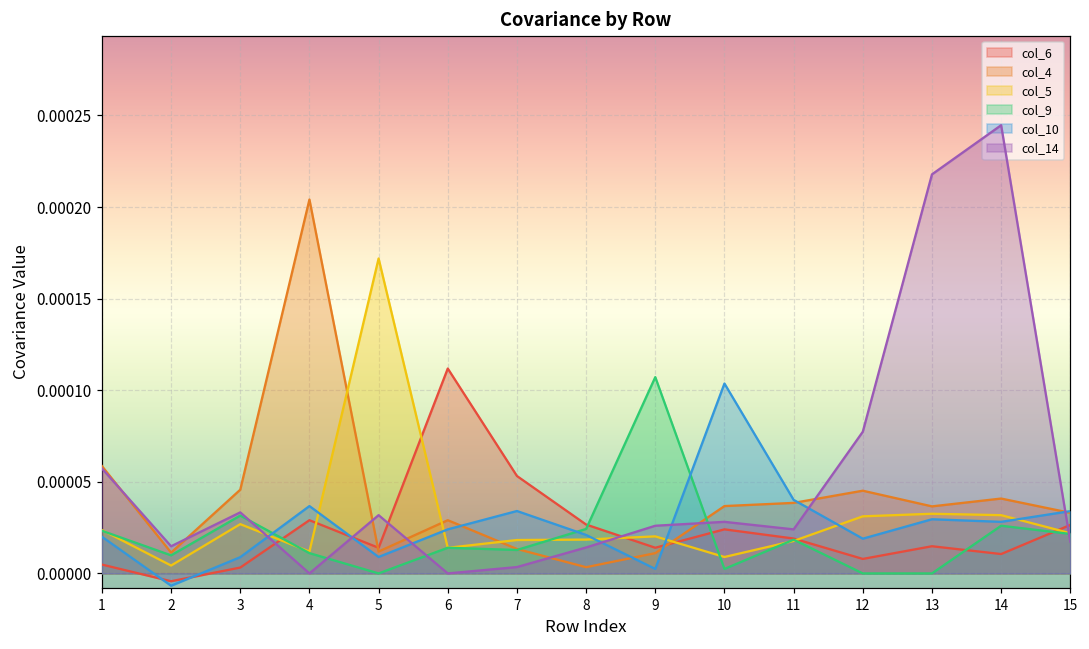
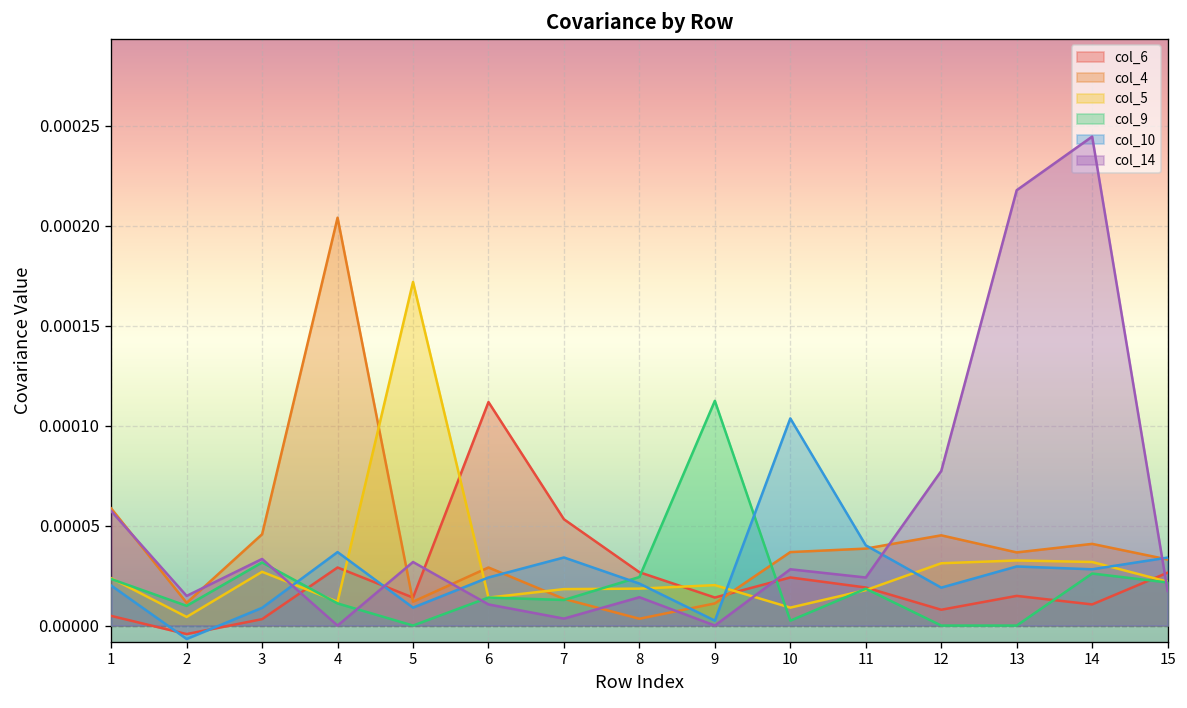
  {
    "col_9": {
      "3": 0.000032,
      "5": 0.000000,
      "8": 0.000024,
-     "9": 0.000107,
+     "9": 0.000112,
      "10": 0.000002,
      "12": 0.000000,
      "13": 0.000000,
      "14": 0.000026
    },
    "col_14": {
      "2": 0.000015,
      "3": 0.000033,
      "4": 0.00000,
      "5": 0.000032,
-     "6": 0.00000,
+     "6": 0.00001,
      "7": 0.000003,
      "8": 0.000014,
-     "9": 0.00003,
+     "9": 0.00000,
      "10": 0.000028,
      "11": 0.000024,
      "12": 0.000077,
      "13": 0.000218,
      "15": 0.000017
    }
  }
